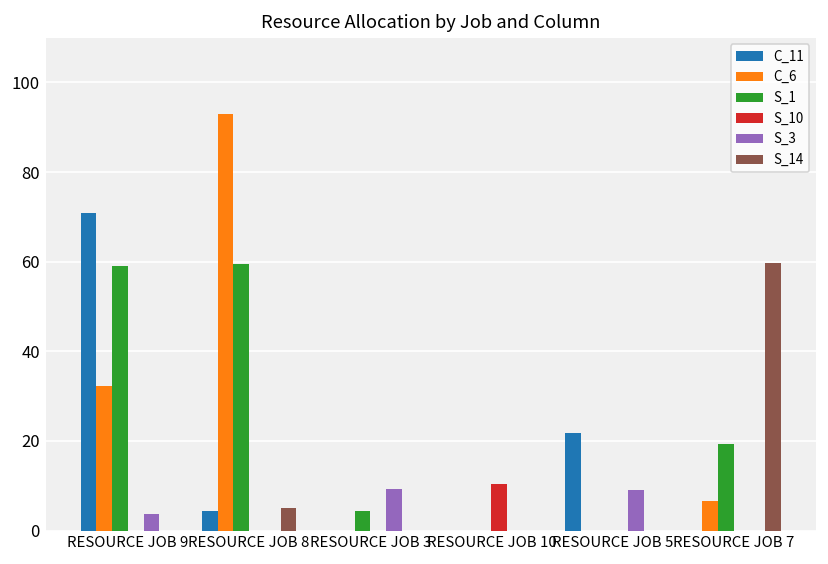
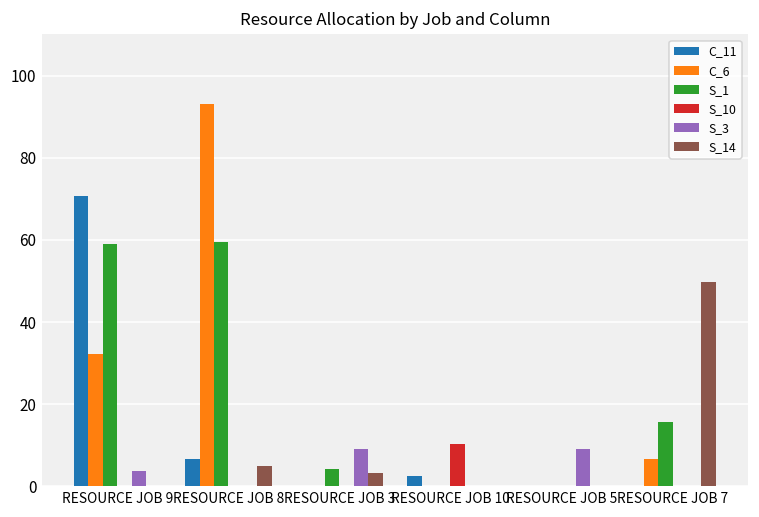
  {
    "C_11": {
      "RESOURCE JOB 9": 71,
-     "RESOURCE JOB 8": 4,
+     "RESOURCE JOB 8": 7,
      "RESOURCE JOB 3": 0,
-     "RESOURCE JOB 10": 0,
-     "RESOURCE JOB 5": 22,
+     "RESOURCE JOB 10": 3,
+     "RESOURCE JOB 5": 0,
      "RESOURCE JOB 7": 0
    },
    "C_6": {
      "RESOURCE JOB 9": 32,
      "RESOURCE JOB 8": 93,
      "RESOURCE JOB 3": 0,
      "RESOURCE JOB 10": 0,
      "RESOURCE JOB 5": 0,
      "RESOURCE JOB 7": 7
    },
    "S_1": {
      "RESOURCE JOB 9": 59,
      "RESOURCE JOB 8": 59,
      "RESOURCE JOB 3": 4,
      "RESOURCE JOB 10": 0,
      "RESOURCE JOB 5": 0,
-     "RESOURCE JOB 7": 19
+     "RESOURCE JOB 7": 16
    },
    "S_10": {
      "RESOURCE JOB 9": 0,
      "RESOURCE JOB 8": 0,
      "RESOURCE JOB 3": 0,
      "RESOURCE JOB 10": 10,
      "RESOURCE JOB 5": 0,
      "RESOURCE JOB 7": 0
    },
    "S_3": {
      "RESOURCE JOB 9": 4,
      "RESOURCE JOB 8": 0,
      "RESOURCE JOB 3": 9,
      "RESOURCE JOB 10": 0,
      "RESOURCE JOB 5": 9,
      "RESOURCE JOB 7": 0
    },
    "S_14": {
      "RESOURCE JOB 9": 0,
      "RESOURCE JOB 8": 5,
-     "RESOURCE JOB 3": 0,
+     "RESOURCE JOB 3": 3,
      "RESOURCE JOB 10": 0,
      "RESOURCE JOB 5": 0,
-     "RESOURCE JOB 7": 60
+     "RESOURCE JOB 7": 50
    }
  }
